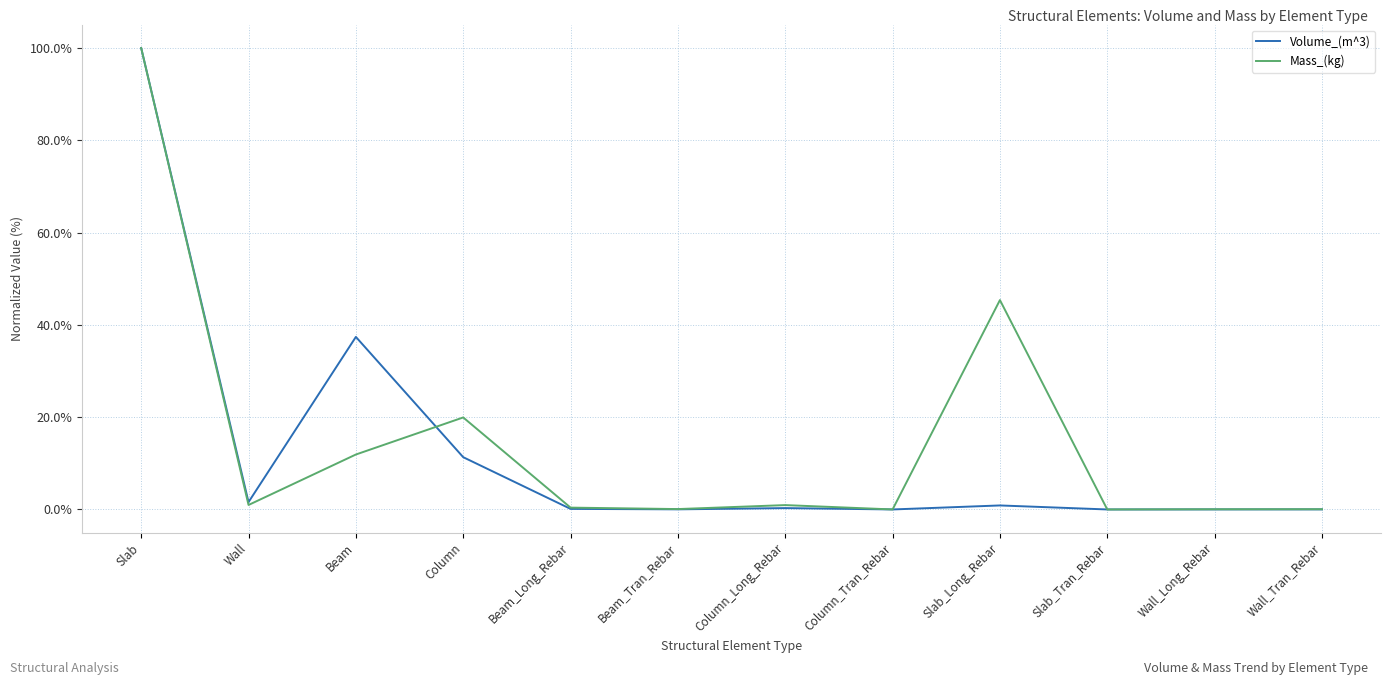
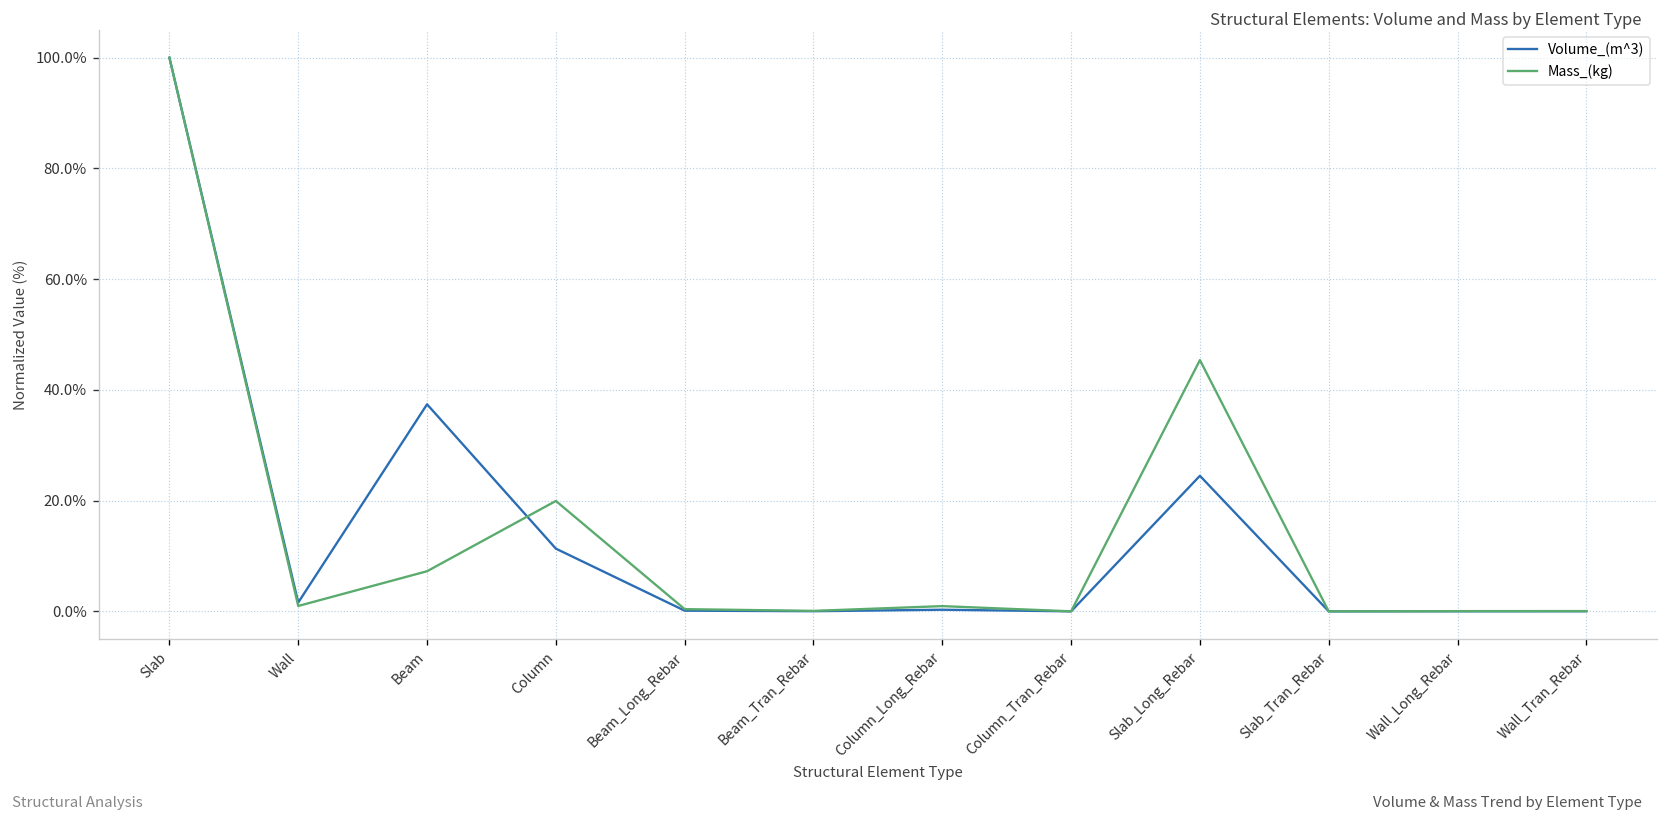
  {
    "Volume_(m^3)": {
      "Wall": "2%",
      "Beam": "37%",
      "Column": "11%",
      "Column_Long_Rebar": "0%",
-     "Slab_Long_Rebar": "1%"
+     "Slab_Long_Rebar": "24%"
    },
    "Mass_(kg)": {
      "Wall": "1%",
-     "Beam": "12%",
+     "Beam": "7%",
      "Column": "20%",
      "Column_Long_Rebar": "1%",
      "Slab_Long_Rebar": "45%"
    }
  }
